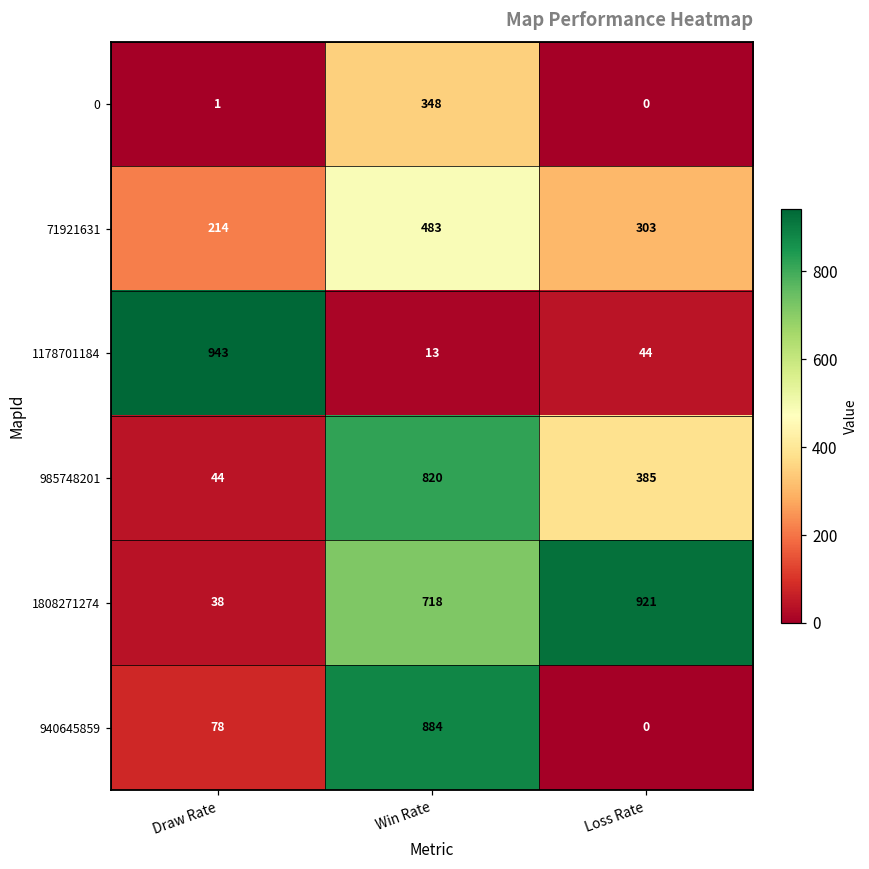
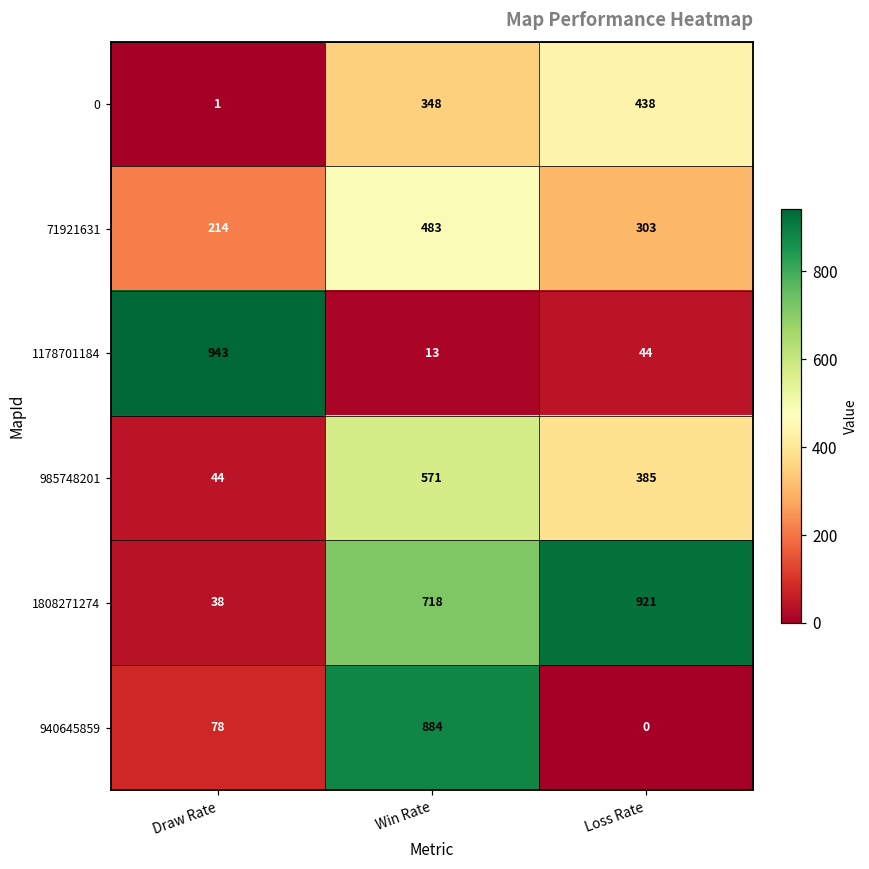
  {
    "0": {
      "Draw Rate": 1,
      "Win Rate": 348,
-     "Loss Rate": 0
+     "Loss Rate": 438
    },
    "71921631": {
      "Draw Rate": 214,
      "Win Rate": 483,
      "Loss Rate": 303
    },
    "1178701184": {
      "Draw Rate": 943,
      "Win Rate": 13,
      "Loss Rate": 44
    },
    "985748201": {
      "Draw Rate": 44,
-     "Win Rate": 820,
+     "Win Rate": 571,
      "Loss Rate": 385
    },
    "1808271274": {
      "Draw Rate": 38,
      "Win Rate": 718,
      "Loss Rate": 921
    },
    "940645859": {
      "Draw Rate": 78,
      "Win Rate": 884,
      "Loss Rate": 0
    }
  }
